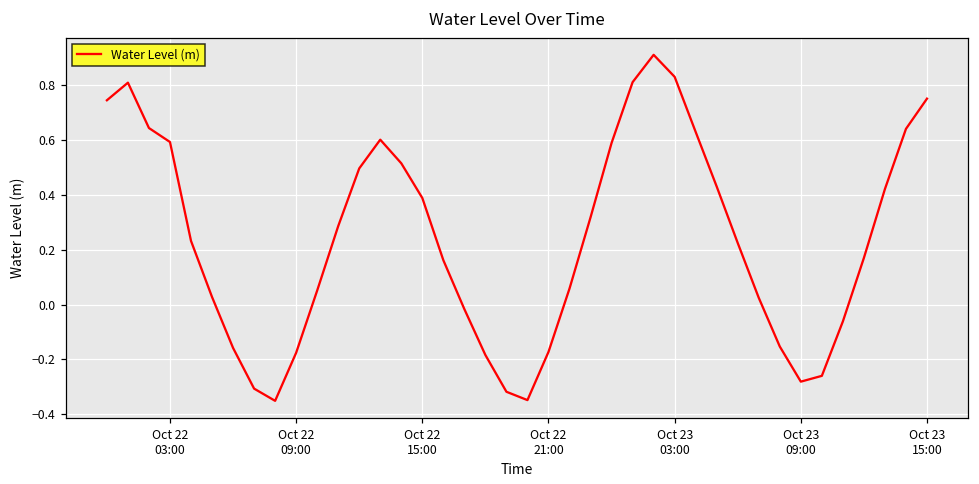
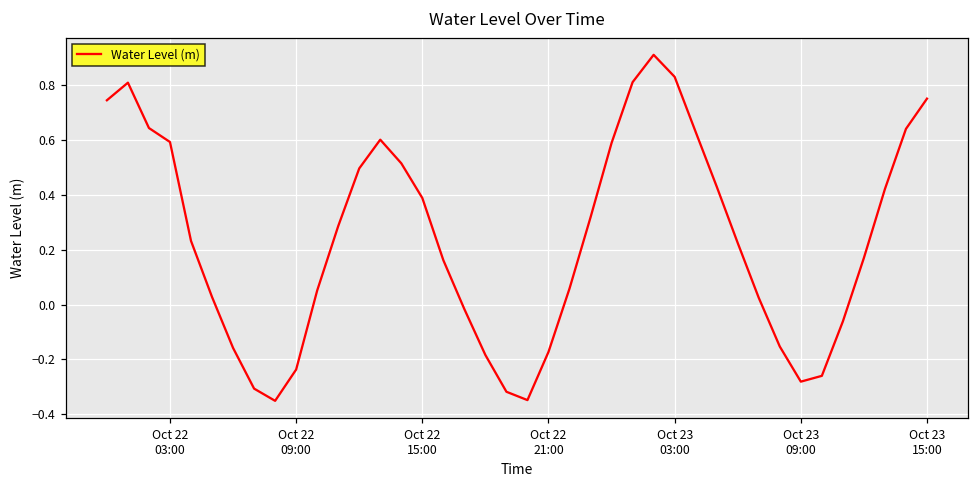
  {
    "Oct 22 03:00": 0.59,
-   "Oct 22 09:00": -0.18,
+   "Oct 22 09:00": -0.24,
    "Oct 22 15:00": 0.39,
    "Oct 22 21:00": -0.17,
    "Oct 23 03:00": 0.83,
    "Oct 23 09:00": -0.28,
    "Oct 23 15:00": 0.75
  }
